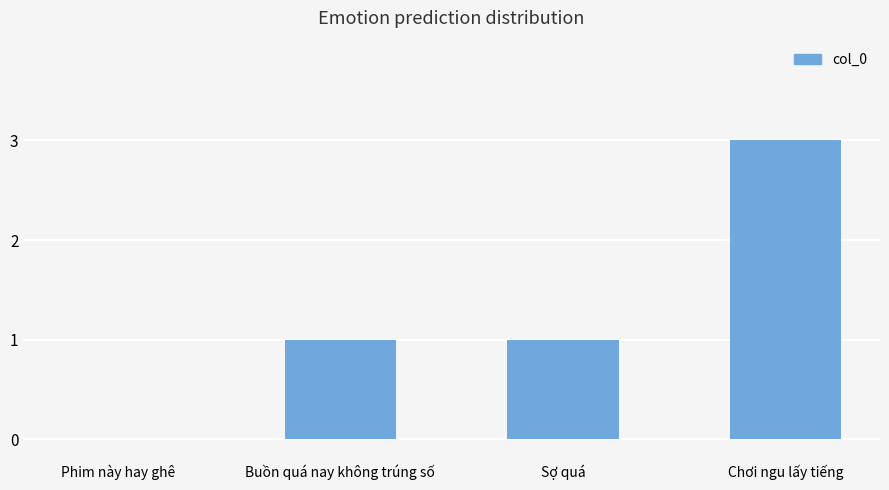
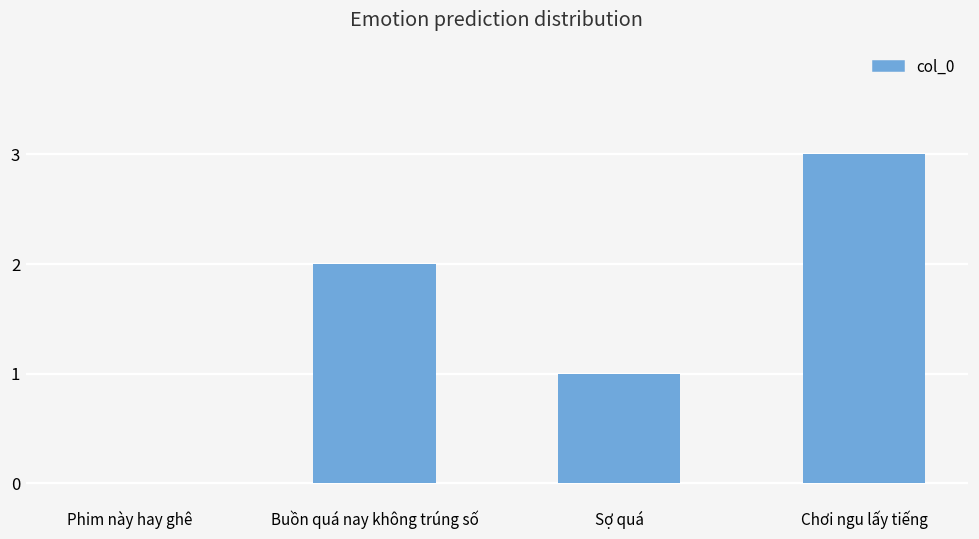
  {
    "Phim này hay ghê": 0,
-   "Buồn quá nay không trúng số": 1,
+   "Buồn quá nay không trúng số": 2,
    "Sợ quá": 1,
    "Chơi ngu lấy tiếng": 3
  }
